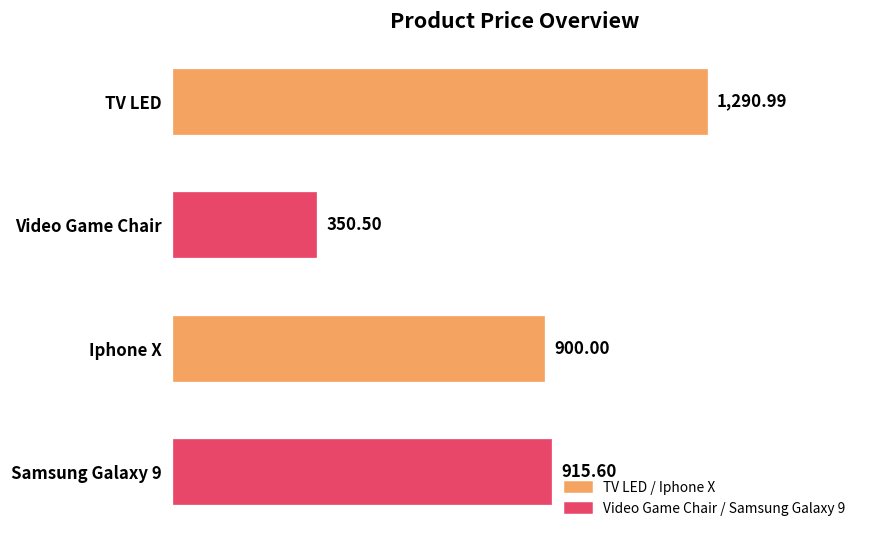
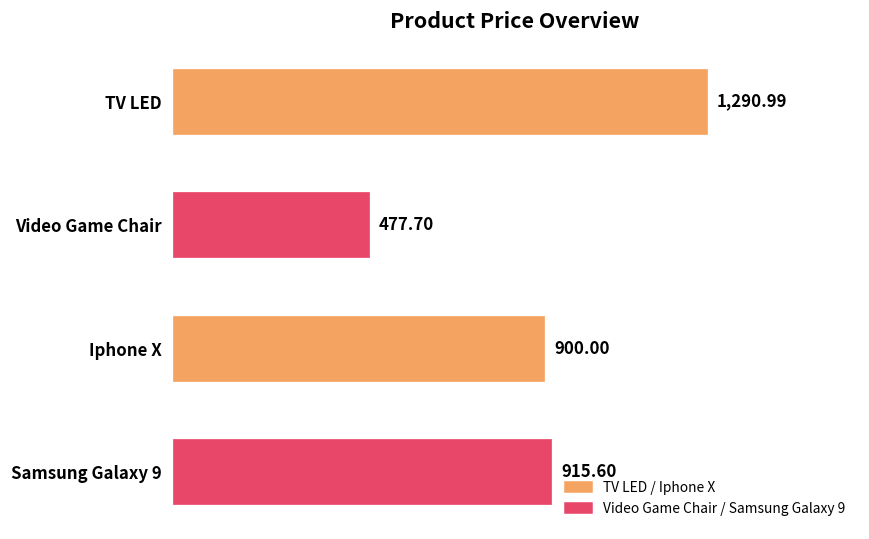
  {
    "TV LED": "1,290.99",
-   "Video Game Chair": "350.50",
+   "Video Game Chair": "477.70",
    "Iphone X": "900.00",
    "Samsung Galaxy 9": "915.60"
  }
